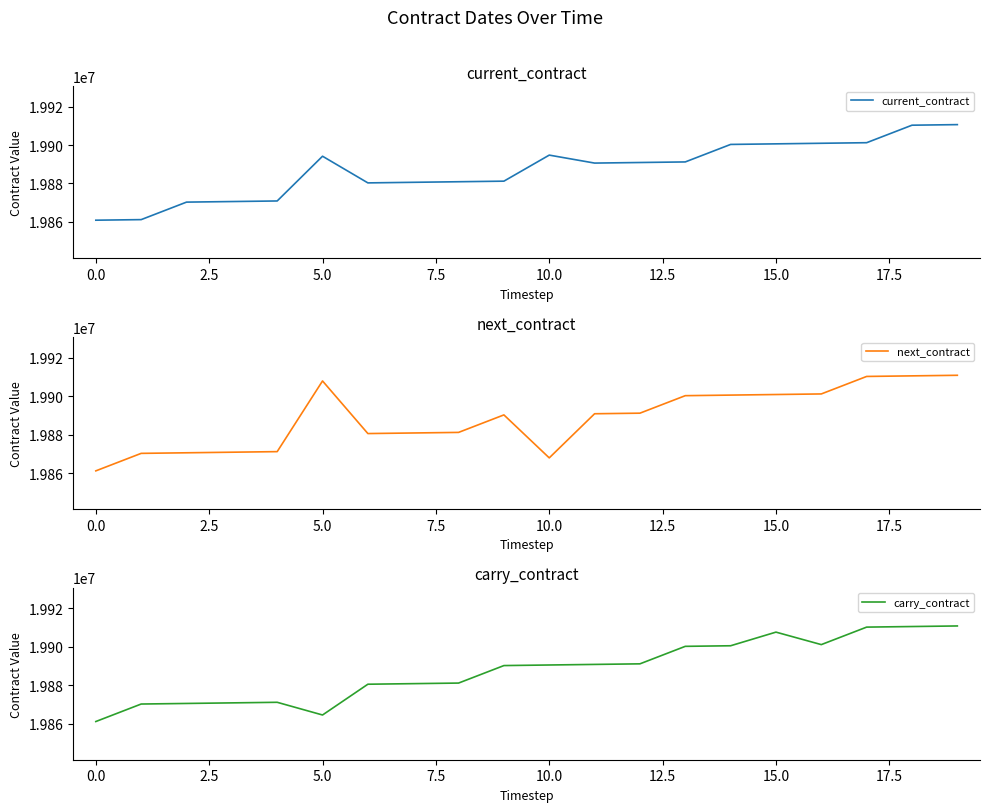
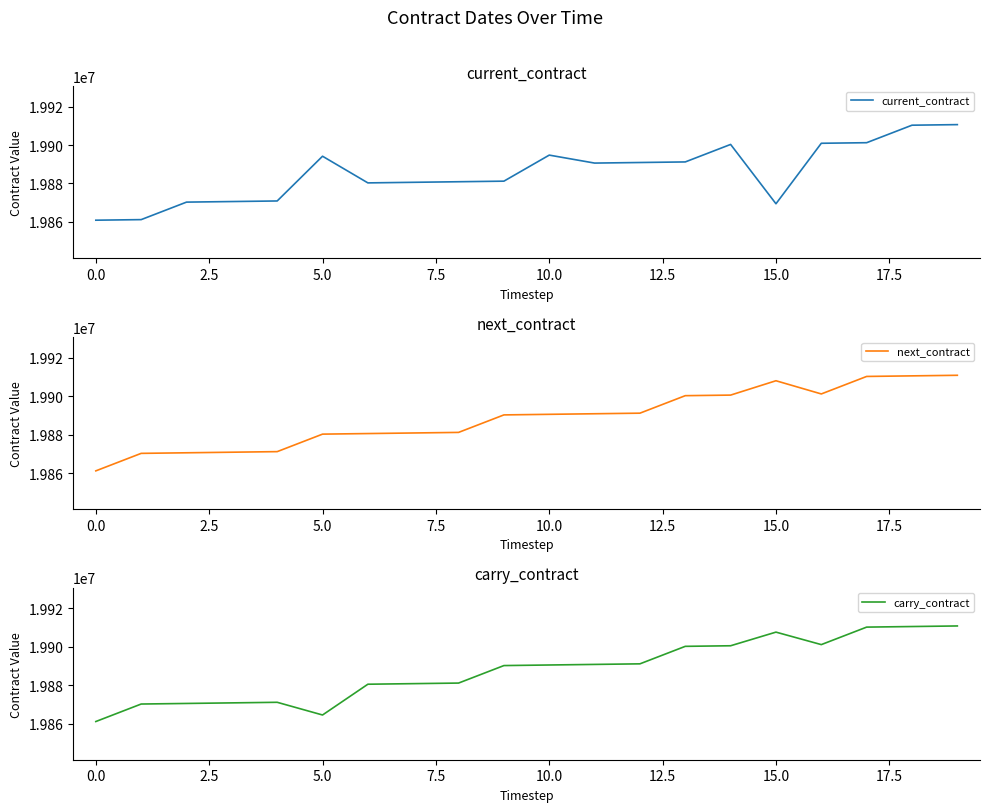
  {
    "current_contract": {
      "0.0": 19861000,
      "5.0": 19894000,
      "10.0": 19895000,
-     "15.0": 19901000
+     "15.0": 19869000
    },
    "next_contract": {
      "0.0": 19861000,
-     "5.0": 19908000,
-     "10.0": 19868000,
-     "15.0": 19901000
+     "5.0": 19880000,
+     "10.0": 19891000,
+     "15.0": 19908000
    },
    "carry_contract": {
      "0.0": 19861000,
      "5.0": 19865000,
      "10.0": 19891000,
      "15.0": 19908000
    }
  }
